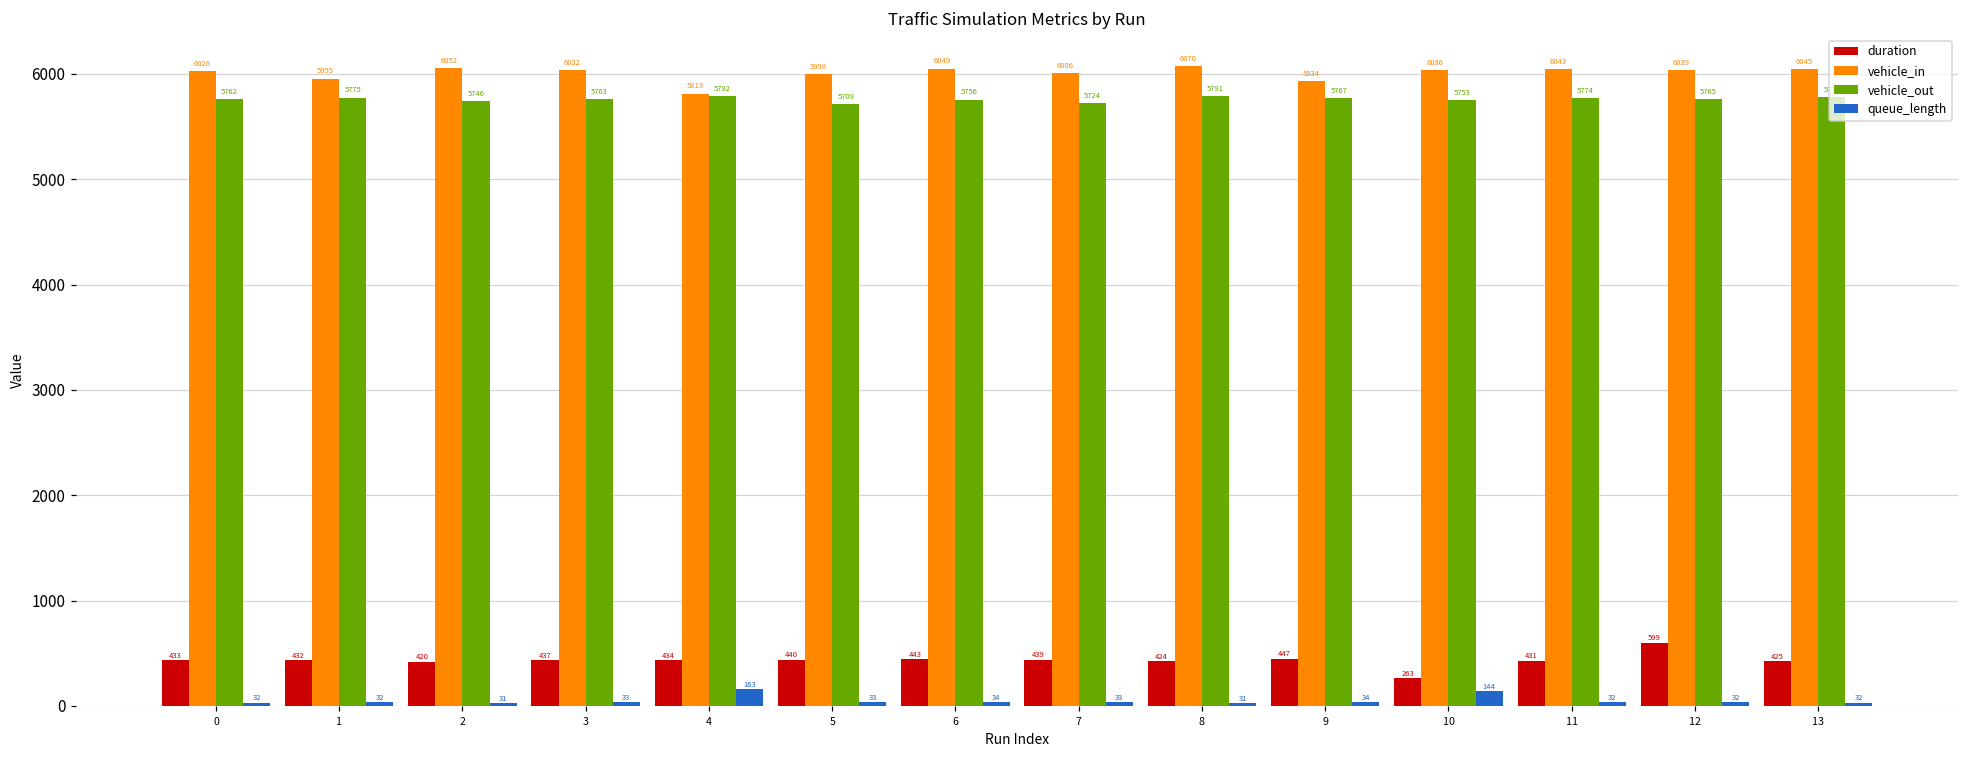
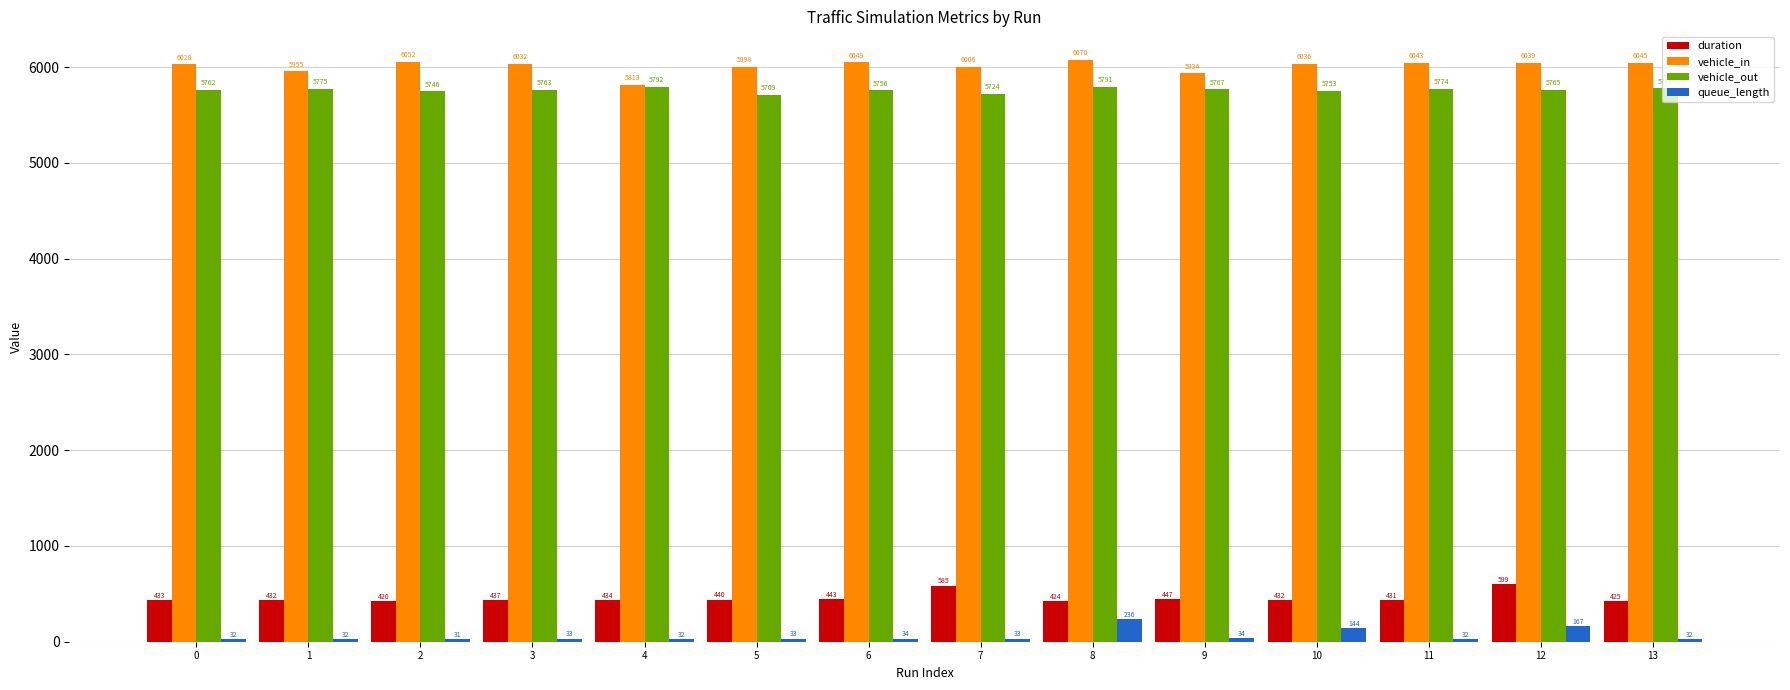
  {
    "duration": {
      "0": 433,
      "1": 432,
      "2": 420,
      "3": 437,
      "4": 434,
      "5": 440,
      "6": 443,
-     "7": 439,
+     "7": 585,
      "8": 424,
      "9": 447,
-     "10": 263,
+     "10": 432,
      "11": 431,
      "12": 599,
      "13": 425
    },
    "vehicle_in": {
      "0": 6028,
      "1": 5955,
      "2": 6052,
      "3": 6032,
      "4": 5813,
      "5": 5998,
      "6": 6049,
      "7": 6006,
      "8": 6070,
      "9": 5934,
      "10": 6036,
      "11": 6043,
      "12": 6039,
      "13": 6045
    },
    "vehicle_out": {
      "0": 5762,
      "1": 5775,
      "2": 5746,
      "3": 5763,
      "4": 5792,
      "5": 5709,
      "6": 5756,
      "7": 5724,
      "8": 5791,
      "9": 5767,
      "10": 5753,
      "11": 5774,
      "12": 5765
    },
    "queue_length": {
      "0": 32,
      "1": 32,
      "2": 31,
      "3": 33,
-     "4": 163,
+     "4": 32,
      "5": 33,
      "6": 34,
      "7": 33,
-     "8": 31,
+     "8": 236,
      "9": 34,
      "10": 144,
      "11": 32,
-     "12": 32,
+     "12": 167,
      "13": 32
    }
  }
